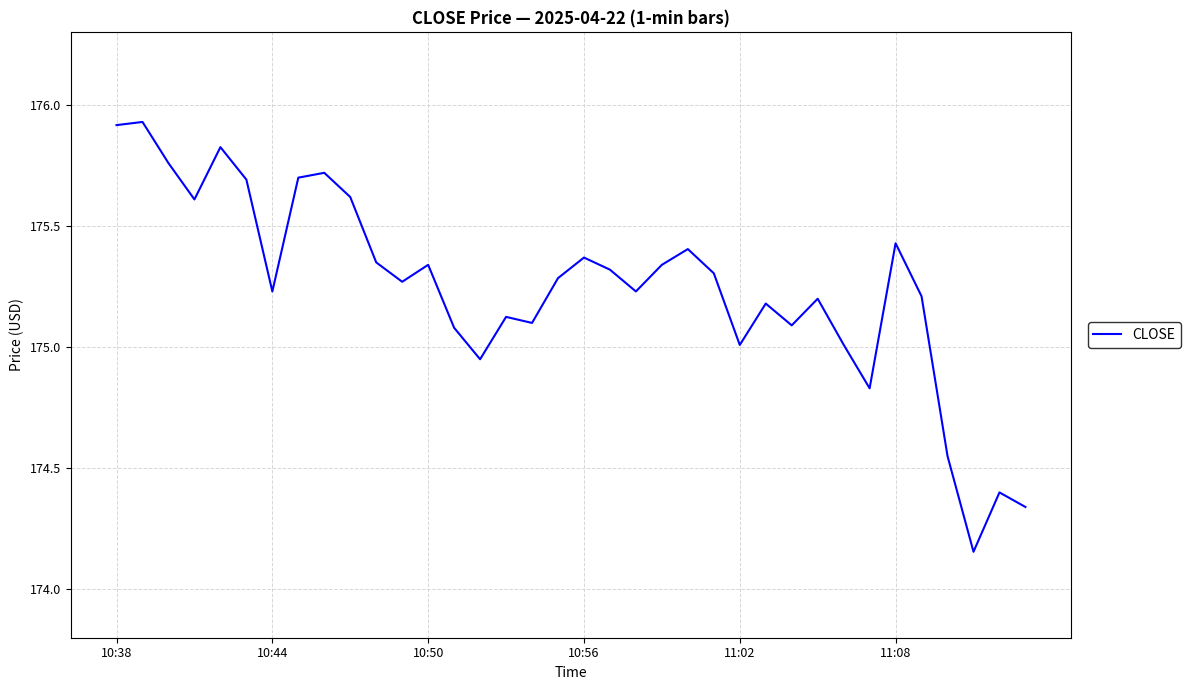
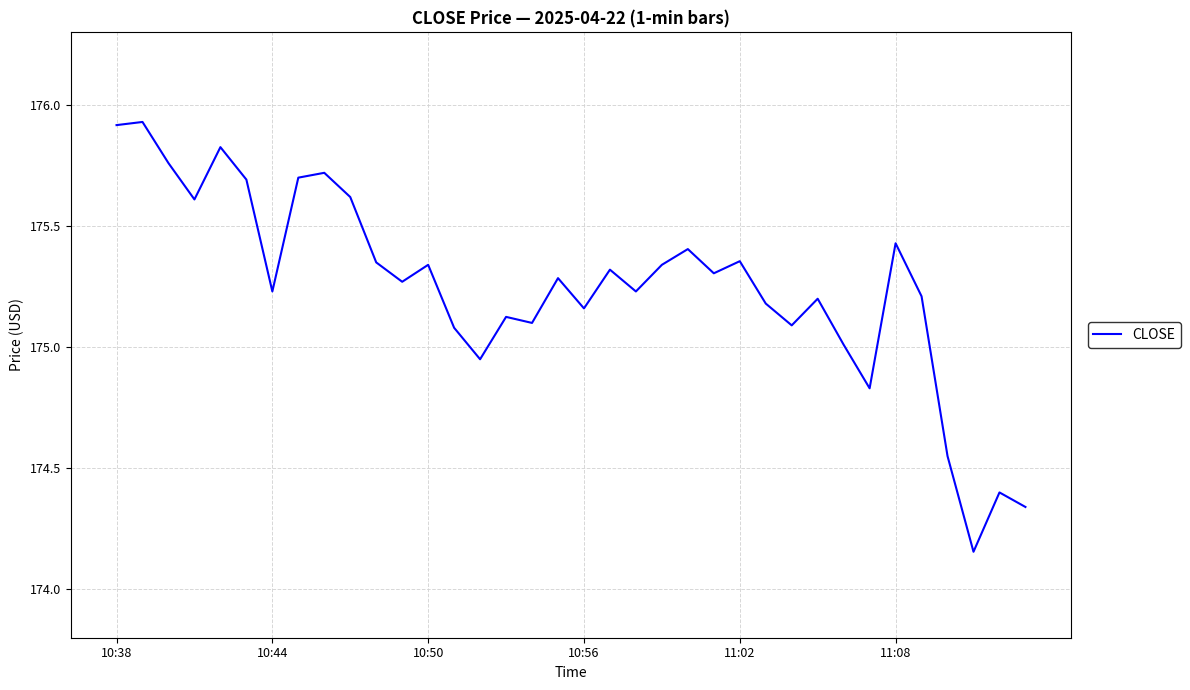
  {
    "10:38": 175.92,
    "10:44": 175.23,
    "10:50": 175.34,
-   "10:56": 175.37,
-   "11:02": 175.01,
+   "10:56": 175.16,
+   "11:02": 175.36,
    "11:08": 175.43
  }
